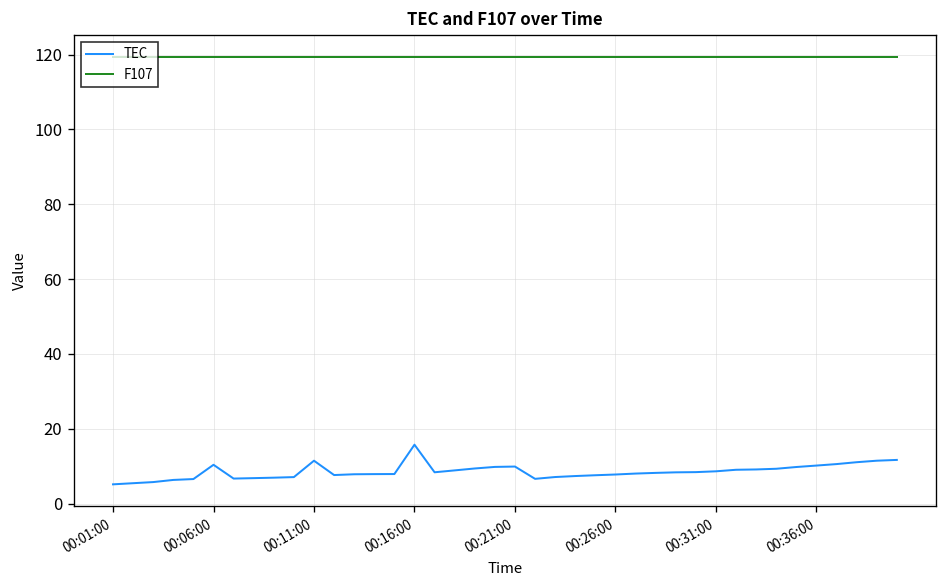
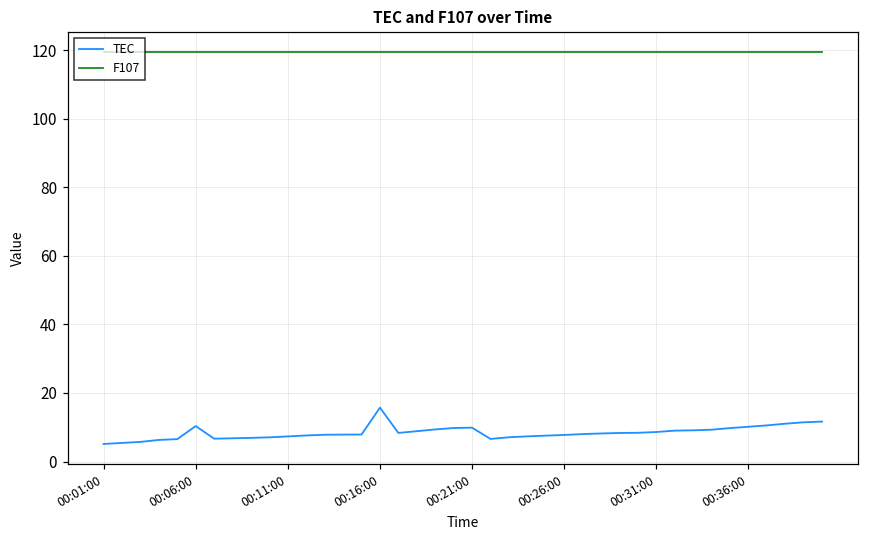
  {
    "TEC": {
      "00:01:00": 5,
      "00:06:00": 10,
-     "00:11:00": 11,
+     "00:11:00": 7,
      "00:16:00": 16,
      "00:21:00": 10,
      "00:26:00": 8,
      "00:31:00": 9,
      "00:36:00": 10
    },
    "F107": {
      "00:06:00": 119,
      "00:11:00": 119,
      "00:16:00": 119,
      "00:21:00": 119,
      "00:26:00": 119,
      "00:31:00": 119,
      "00:36:00": 119
    }
  }
